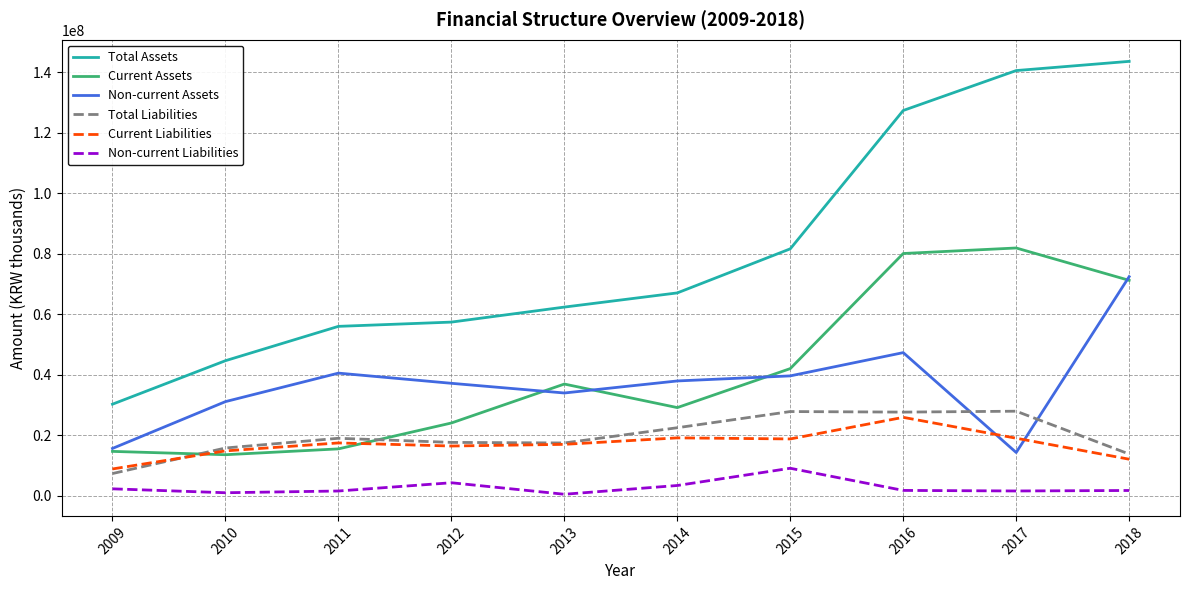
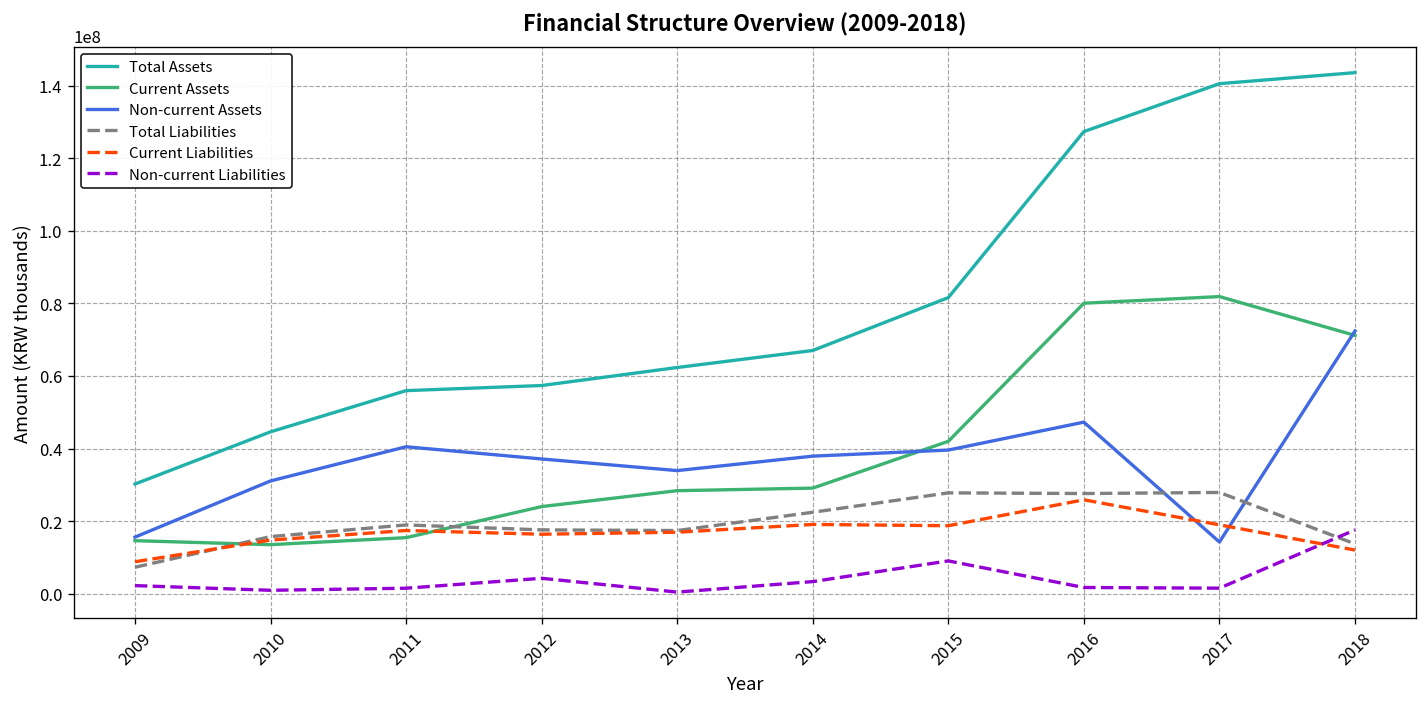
  {
    "Total Assets": {
      "2009": 30000000,
      "2010": 45000000,
      "2011": 56000000,
      "2012": 57000000,
      "2013": 62000000,
      "2014": 67000000,
      "2015": 82000000,
      "2016": 127000000,
      "2017": 141000000,
      "2018": 144000000
    },
    "Current Assets": {
      "2009": 15000000,
      "2010": 14000000,
      "2011": 15000000,
      "2012": 24000000,
-     "2013": 37000000,
+     "2013": 28000000,
      "2014": 29000000,
      "2015": 42000000,
      "2016": 80000000,
      "2017": 82000000,
      "2018": 71000000
    },
    "Non-current Assets": {
      "2009": 16000000,
      "2010": 31000000,
      "2011": 40000000,
      "2012": 37000000,
      "2013": 34000000,
      "2014": 38000000,
      "2015": 40000000,
      "2016": 47000000,
      "2017": 14000000,
      "2018": 72000000
    },
    "Total Liabilities": {
      "2009": 7000000,
      "2010": 16000000,
      "2011": 19000000,
      "2012": 18000000,
      "2014": 22000000,
      "2015": 28000000,
      "2016": 28000000,
      "2017": 28000000,
      "2018": 14000000
    },
    "Current Liabilities": {
      "2009": 9000000,
      "2010": 15000000,
      "2011": 17000000,
      "2012": 16000000,
      "2014": 19000000,
      "2015": 19000000,
      "2016": 26000000,
      "2017": 19000000,
      "2018": 12000000
    },
    "Non-current Liabilities": {
      "2009": 2000000,
      "2010": 1000000,
      "2011": 2000000,
      "2012": 4000000,
      "2013": 0,
      "2014": 3000000,
      "2015": 9000000,
      "2016": 2000000,
      "2017": 2000000,
-     "2018": 2000000
+     "2018": 18000000
    }
  }
